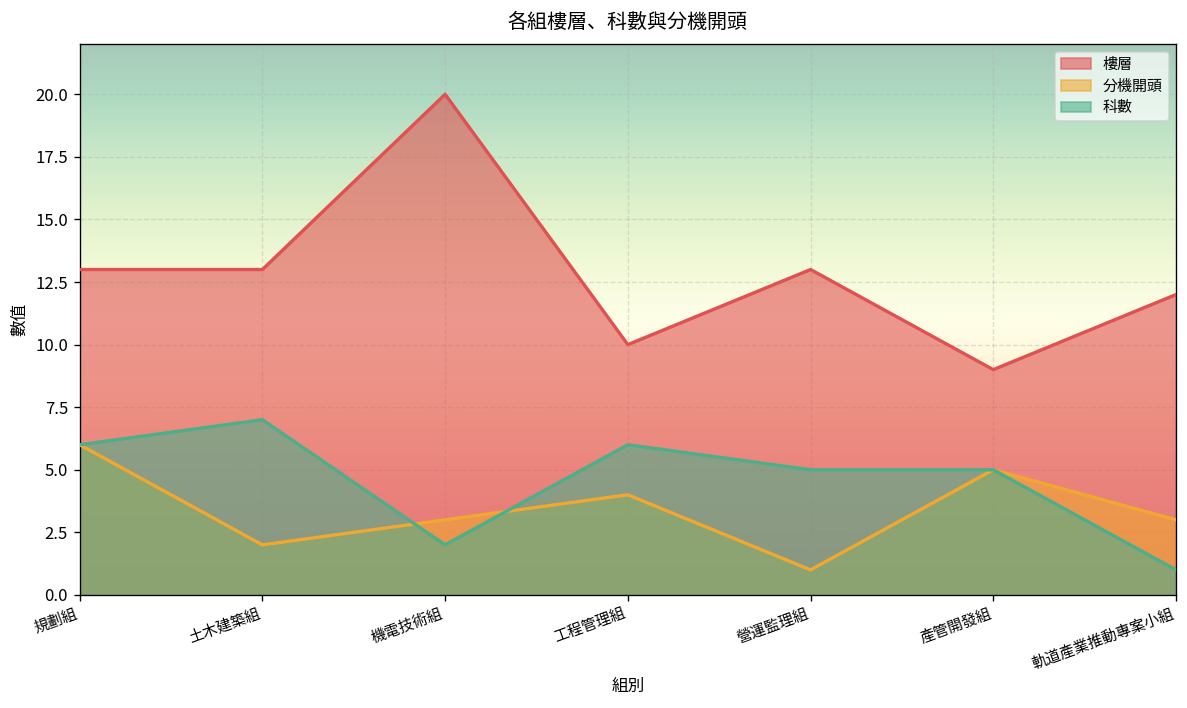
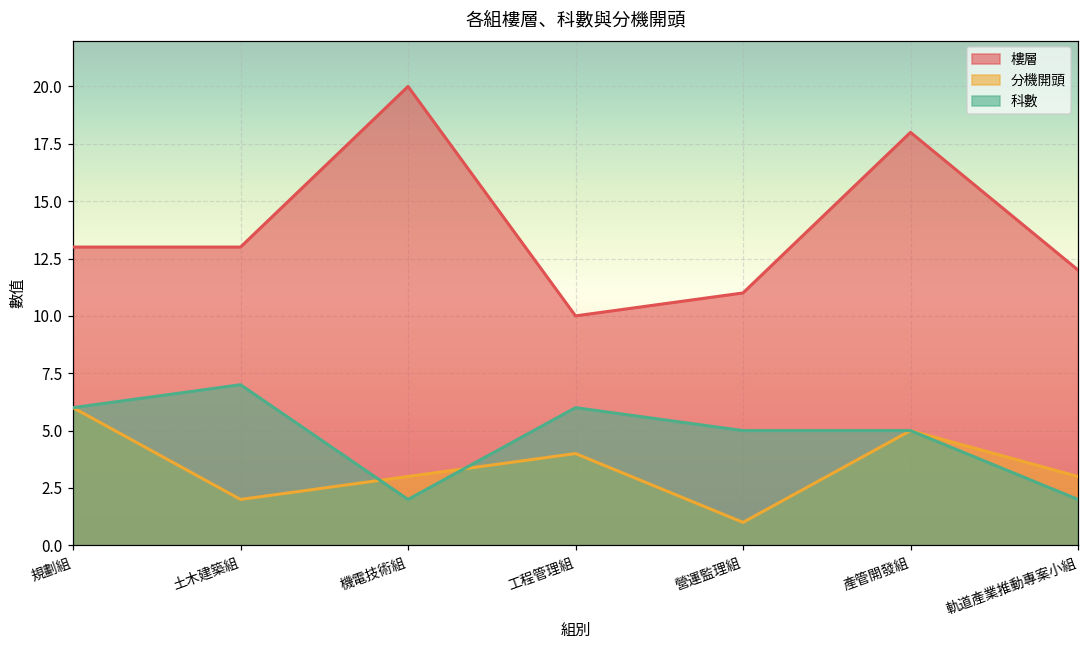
  {
    "樓層": {
      "規劃組": 13,
      "土木建築組": 13,
      "機電技術組": 20,
      "工程管理組": 10,
-     "營運監理組": 13,
-     "產管開發組": 9,
+     "營運監理組": 11,
+     "產管開發組": 18,
      "軌道產業推動專案小組": 12
    },
    "分機開頭": {
      "土木建築組": 2,
      "機電技術組": 3,
      "工程管理組": 4,
      "營運監理組": 1,
      "軌道產業推動專案小組": 3
    },
    "科數": {
      "土木建築組": 7,
      "機電技術組": 2,
      "工程管理組": 6,
      "營運監理組": 5,
-     "軌道產業推動專案小組": 1
+     "軌道產業推動專案小組": 2
    }
  }
